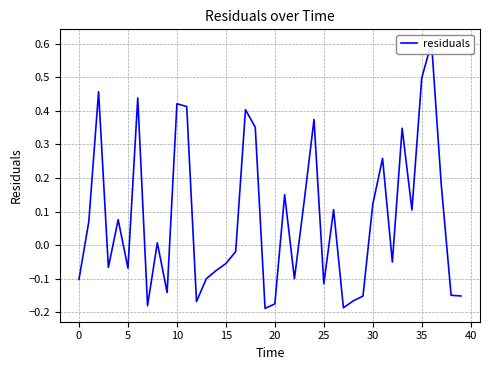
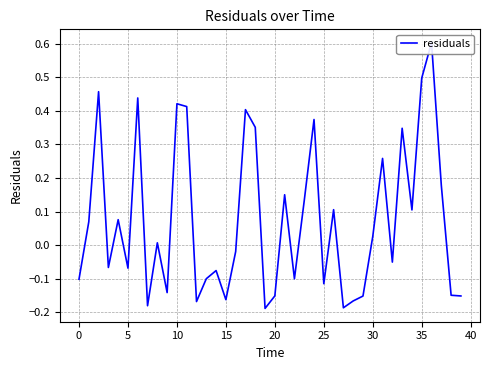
  {
    "0": -0.10,
    "5": -0.07,
    "10": 0.42,
-   "15": -0.05,
-   "20": -0.18,
+   "15": -0.16,
+   "20": -0.15,
    "25": -0.11,
-   "30": 0.12,
+   "30": 0.03,
    "35": 0.50
  }
